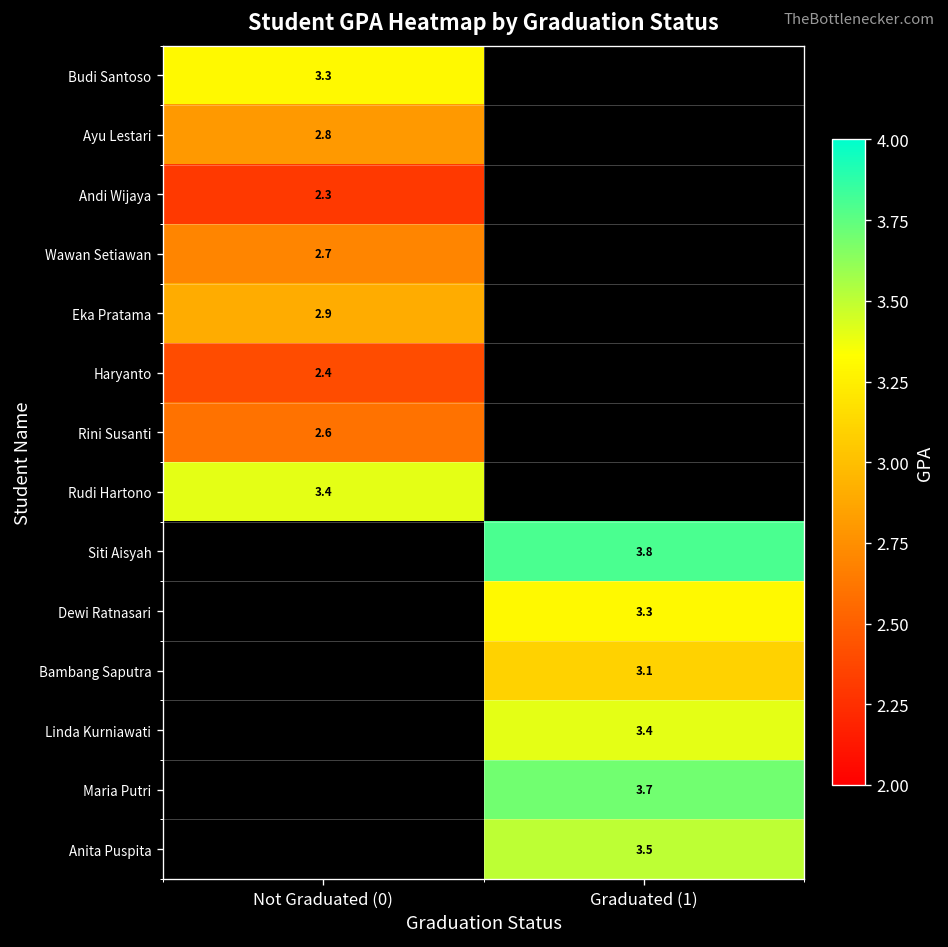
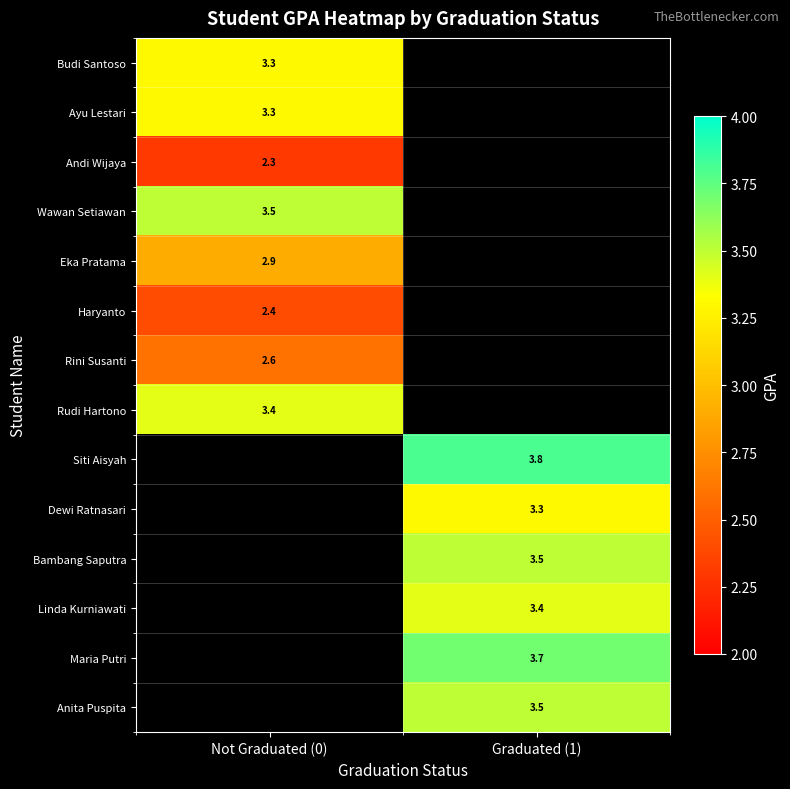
  {
    "Budi Santoso": {
      "Not Graduated (0)": 3.3
    },
    "Ayu Lestari": {
-     "Not Graduated (0)": 2.8
+     "Not Graduated (0)": 3.3
    },
    "Andi Wijaya": {
      "Not Graduated (0)": 2.3
    },
    "Wawan Setiawan": {
-     "Not Graduated (0)": 2.7
+     "Not Graduated (0)": 3.5
    },
    "Eka Pratama": {
      "Not Graduated (0)": 2.9
    },
    "Haryanto": {
      "Not Graduated (0)": 2.4
    },
    "Rini Susanti": {
      "Not Graduated (0)": 2.6
    },
    "Rudi Hartono": {
      "Not Graduated (0)": 3.4
    },
    "Siti Aisyah": {
      "Graduated (1)": 3.8
    },
    "Dewi Ratnasari": {
      "Graduated (1)": 3.3
    },
    "Bambang Saputra": {
-     "Graduated (1)": 3.1
+     "Graduated (1)": 3.5
    },
    "Linda Kurniawati": {
      "Graduated (1)": 3.4
    },
    "Maria Putri": {
      "Graduated (1)": 3.7
    },
    "Anita Puspita": {
      "Graduated (1)": 3.5
    }
  }
